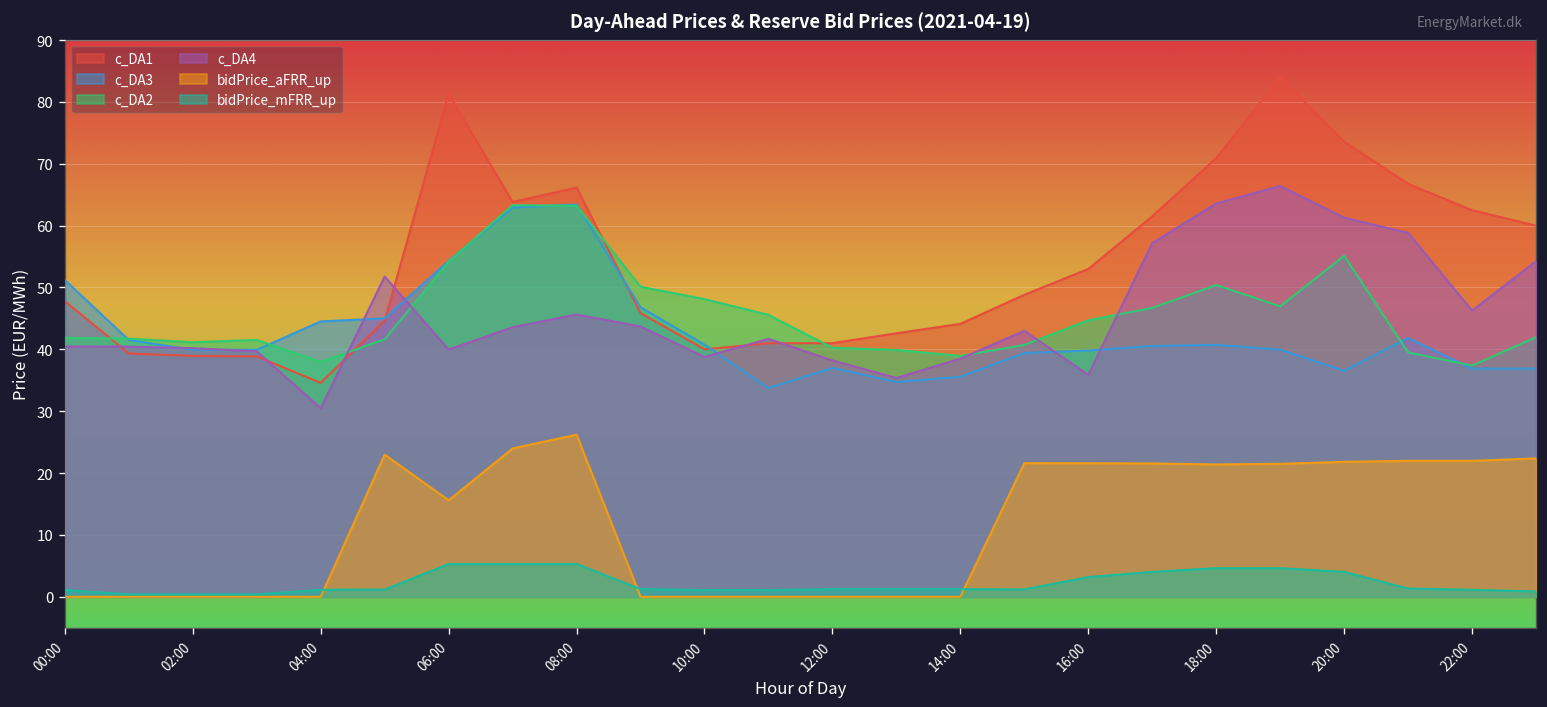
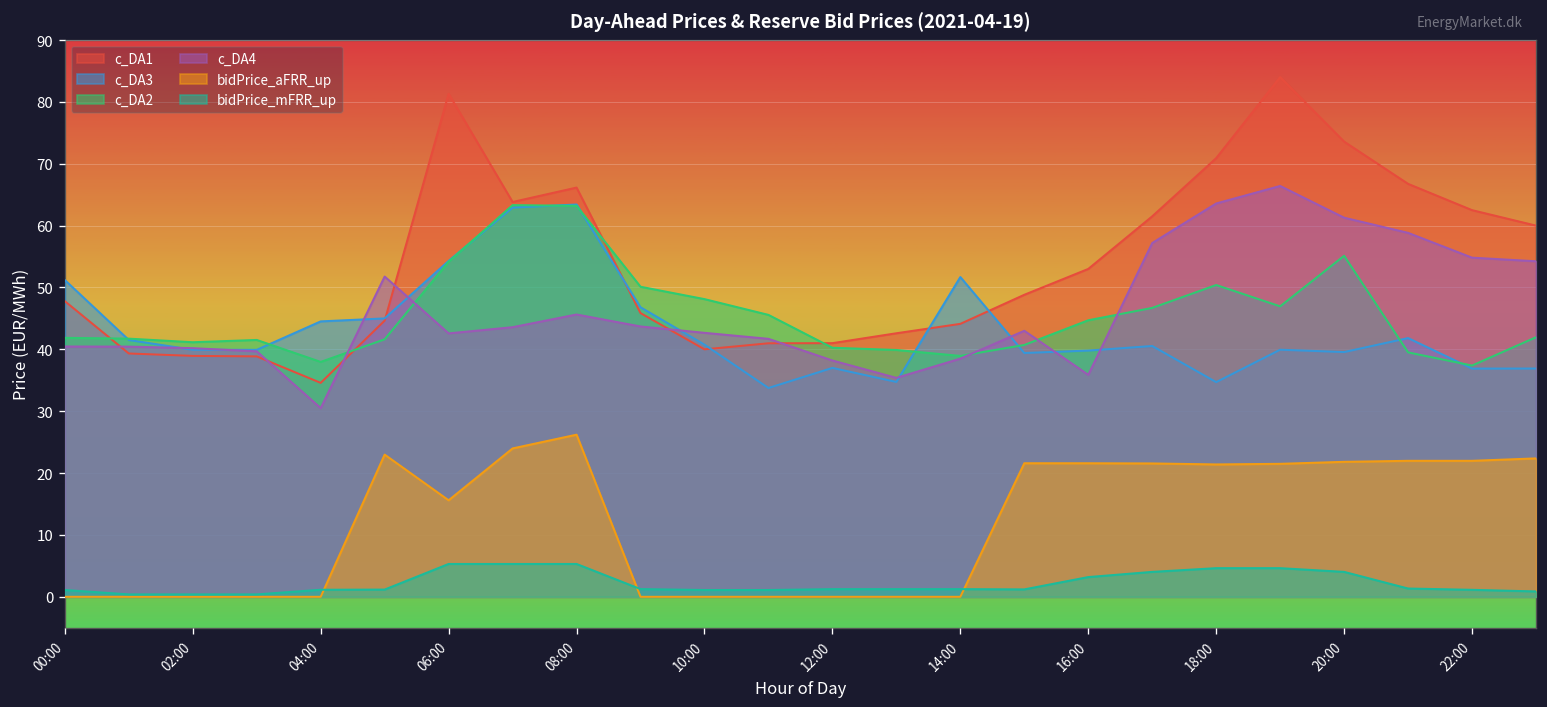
  {
    "c_DA1": {
      "00:00": 48,
      "02:00": 39,
      "04:00": 35,
      "06:00": 81,
      "08:00": 66,
      "10:00": 40,
      "12:00": 41,
      "14:00": 44,
      "16:00": 53,
      "18:00": 71,
      "20:00": 74,
      "22:00": 63
    },
    "c_DA3": {
      "00:00": 51,
      "04:00": 45,
      "10:00": 41,
      "12:00": 37,
-     "14:00": 36,
+     "14:00": 52,
      "16:00": 40,
-     "18:00": 41,
-     "20:00": 37
+     "18:00": 35,
+     "20:00": 40
    },
    "c_DA4": {
      "00:00": 40,
      "04:00": 30,
-     "06:00": 40,
+     "06:00": 43,
      "08:00": 46,
-     "10:00": 39,
+     "10:00": 43,
      "12:00": 38,
      "16:00": 36,
      "18:00": 64,
      "20:00": 61,
-     "22:00": 46
+     "22:00": 55
    },
    "bidPrice_aFRR_up": {
      "00:00": 0,
      "04:00": 0,
      "06:00": 16,
      "08:00": 26,
      "10:00": 0,
      "12:00": 0,
      "14:00": 0,
      "16:00": 22,
      "18:00": 21,
      "20:00": 22,
      "22:00": 22
    }
  }
